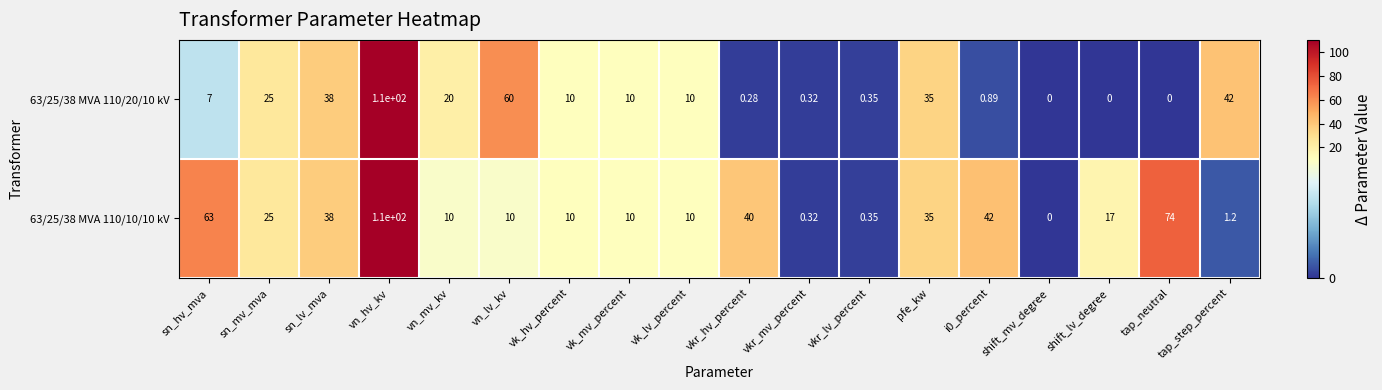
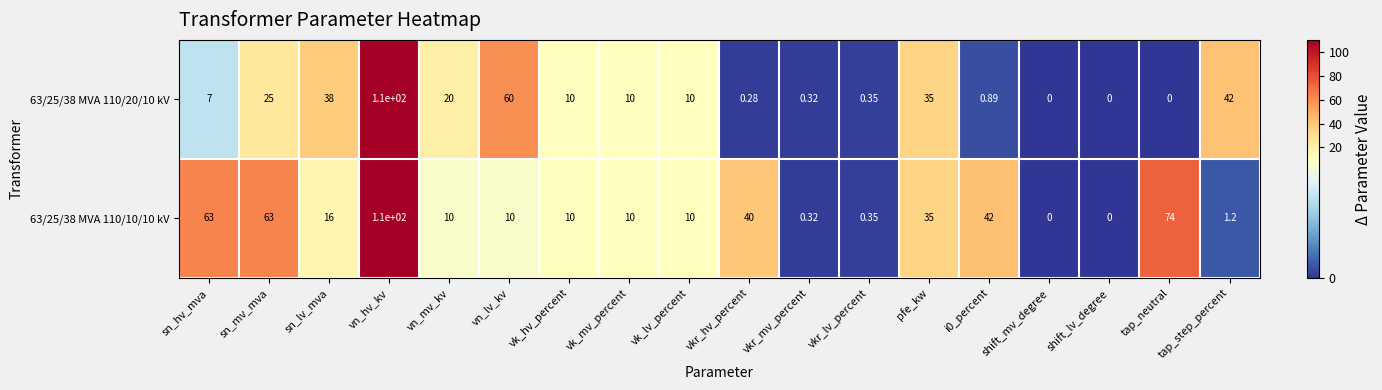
  {
    "63/25/38 MVA 110/20/10 kV": {
      "sn_hv_mva": "7",
      "sn_mv_mva": "25",
      "sn_lv_mva": "38",
      "vn_hv_kv": "1.1e+02",
      "vn_mv_kv": "20",
      "vn_lv_kv": "60",
      "vk_hv_percent": "10",
      "vk_mv_percent": "10",
      "vk_lv_percent": "10",
      "vkr_hv_percent": "0.28",
      "vkr_mv_percent": "0.32",
      "vkr_lv_percent": "0.35",
      "pfe_kw": "35",
      "i0_percent": "0.89",
      "shift_mv_degree": "0",
      "shift_lv_degree": "0",
      "tap_neutral": "0",
      "tap_step_percent": "42"
    },
    "63/25/38 MVA 110/10/10 kV": {
      "sn_hv_mva": "63",
-     "sn_mv_mva": "25",
-     "sn_lv_mva": "38",
+     "sn_mv_mva": "63",
+     "sn_lv_mva": "16",
      "vn_hv_kv": "1.1e+02",
      "vn_mv_kv": "10",
      "vn_lv_kv": "10",
      "vk_hv_percent": "10",
      "vk_mv_percent": "10",
      "vk_lv_percent": "10",
      "vkr_hv_percent": "40",
      "vkr_mv_percent": "0.32",
      "vkr_lv_percent": "0.35",
      "pfe_kw": "35",
      "i0_percent": "42",
      "shift_mv_degree": "0",
-     "shift_lv_degree": "17",
+     "shift_lv_degree": "0",
      "tap_neutral": "74",
      "tap_step_percent": "1.2"
    }
  }
